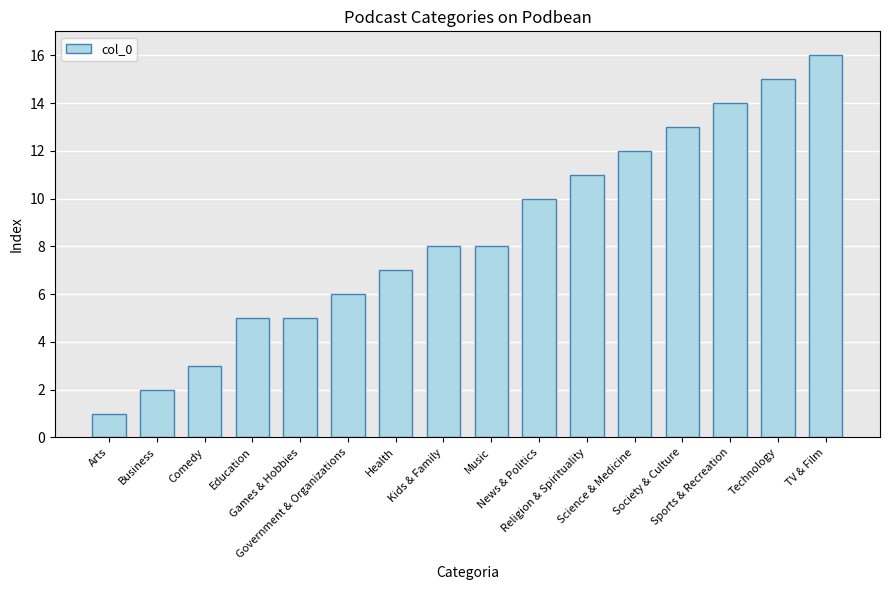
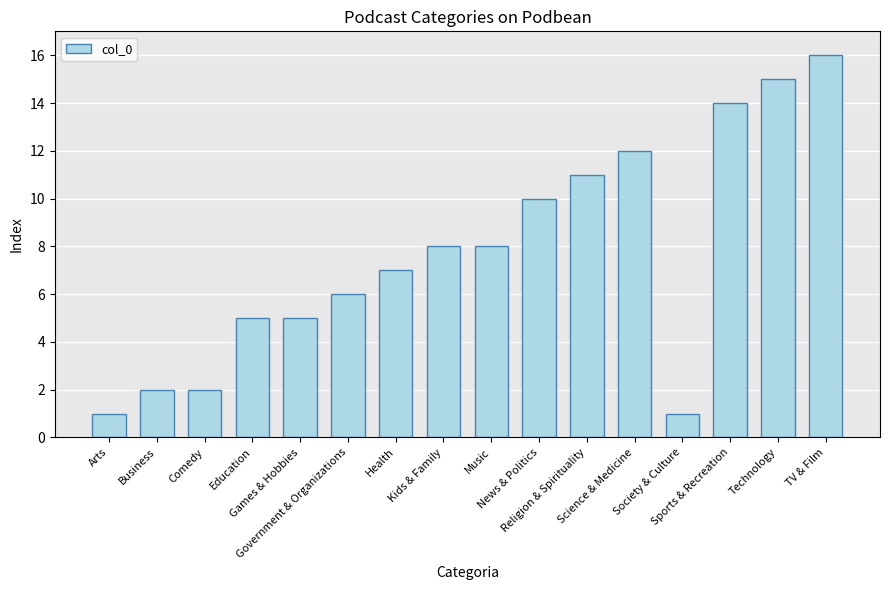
  {
    "Arts": 1,
    "Business": 2,
-   "Comedy": 3,
+   "Comedy": 2,
    "Education": 5,
    "Games & Hobbies": 5,
    "Government & Organizations": 6,
    "Health": 7,
    "Kids & Family": 8,
    "Music": 8,
    "News & Politics": 10,
    "Religion & Spirituality": 11,
    "Science & Medicine": 12,
-   "Society & Culture": 13,
+   "Society & Culture": 1,
    "Sports & Recreation": 14,
    "Technology": 15,
    "TV & Film": 16
  }
